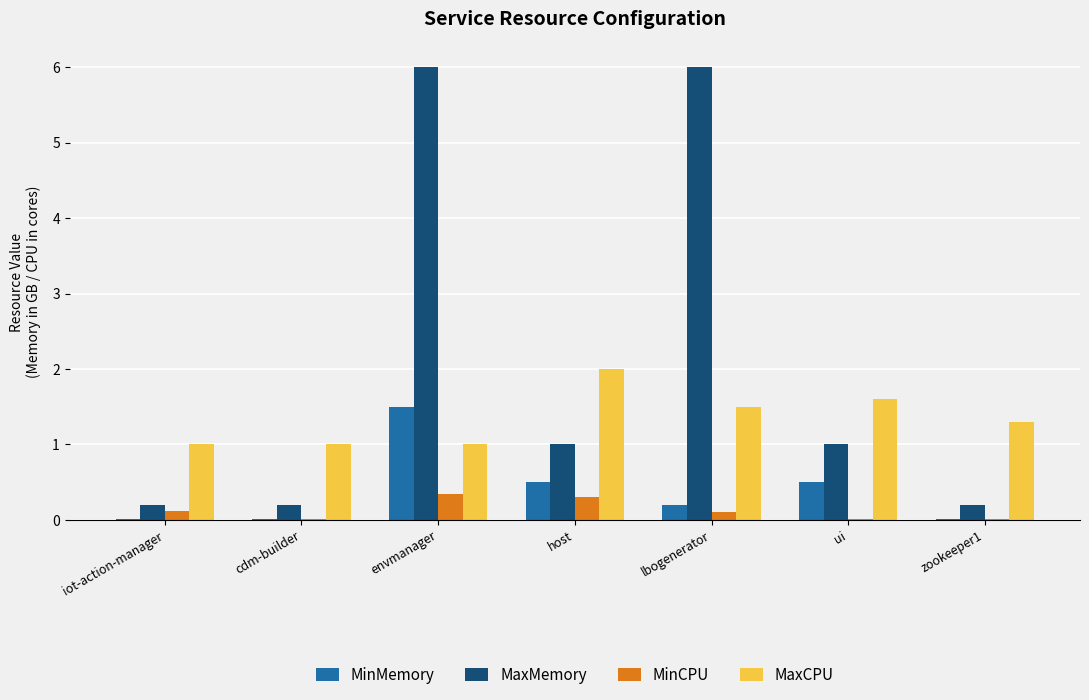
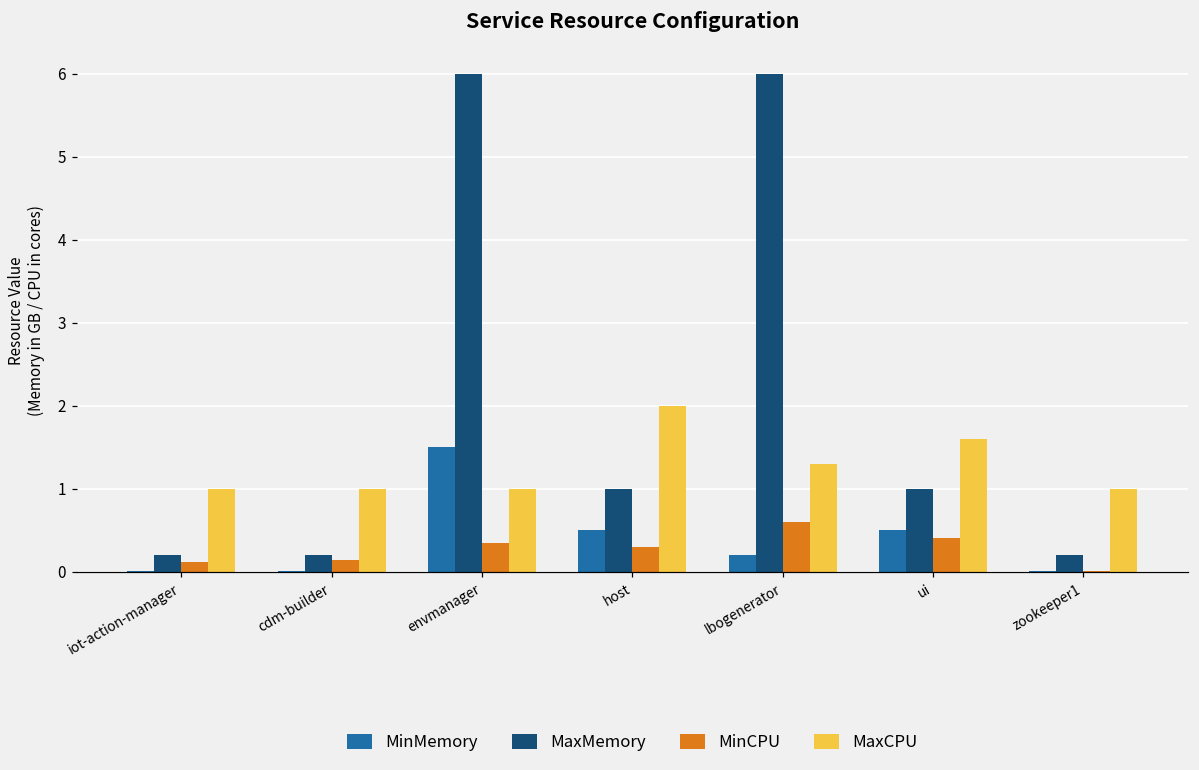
  {
    "MinCPU": {
      "iot-action-manager": 0.1,
-     "cdm-builder": 0.0,
+     "cdm-builder": 0.2,
      "envmanager": 0.4,
      "host": 0.3,
-     "lbogenerator": 0.1,
-     "ui": 0.0
+     "lbogenerator": 0.6,
+     "ui": 0.4
    },
    "MaxCPU": {
      "iot-action-manager": 1.0,
      "cdm-builder": 1.0,
      "envmanager": 1.0,
      "host": 2.0,
-     "lbogenerator": 1.5,
+     "lbogenerator": 1.3,
      "ui": 1.6,
-     "zookeeper1": 1.3
+     "zookeeper1": 1.0
    }
  }
